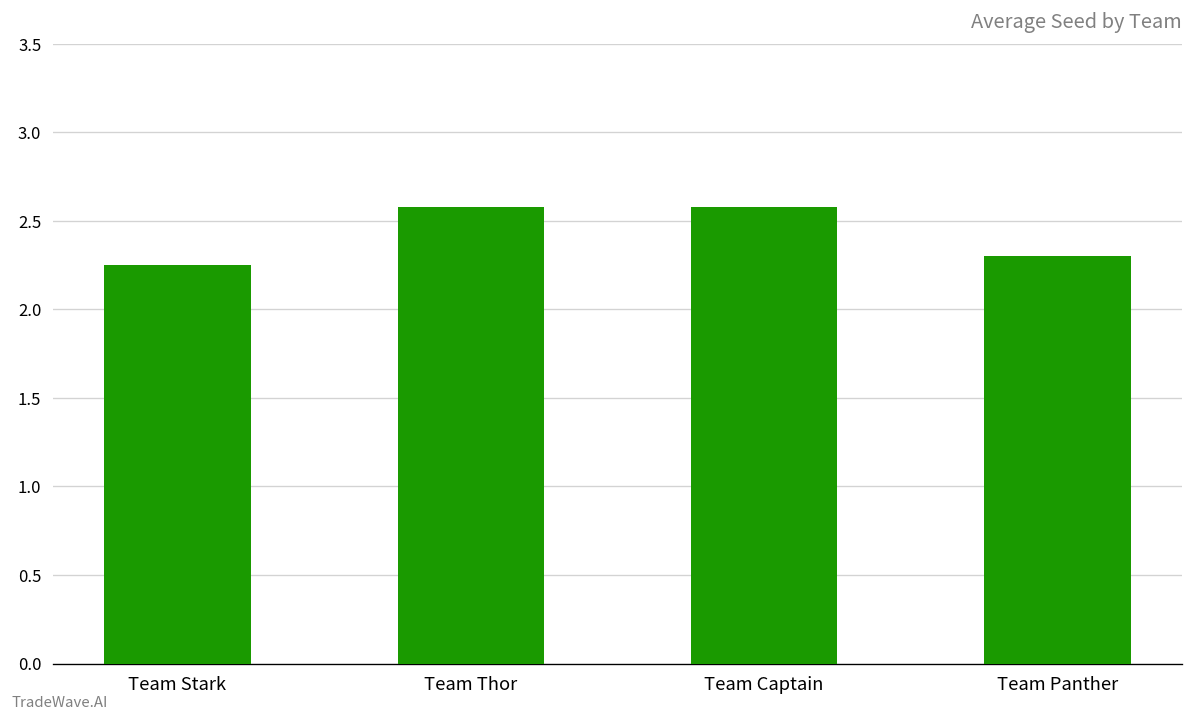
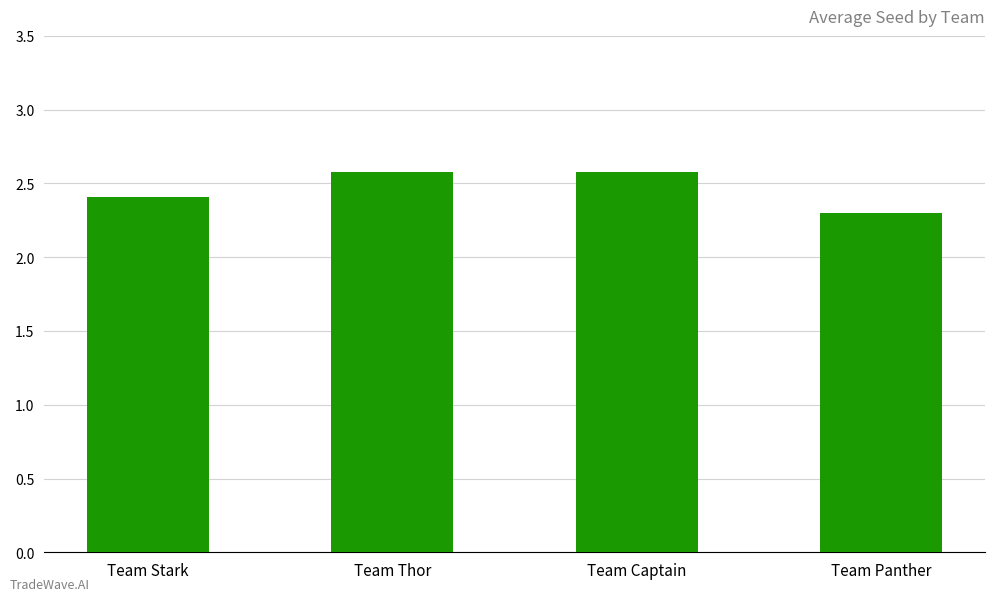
  {
-   "Team Stark": 2.25,
+   "Team Stark": 2.41,
    "Team Thor": 2.58,
    "Team Captain": 2.58,
    "Team Panther": 2.30
  }
